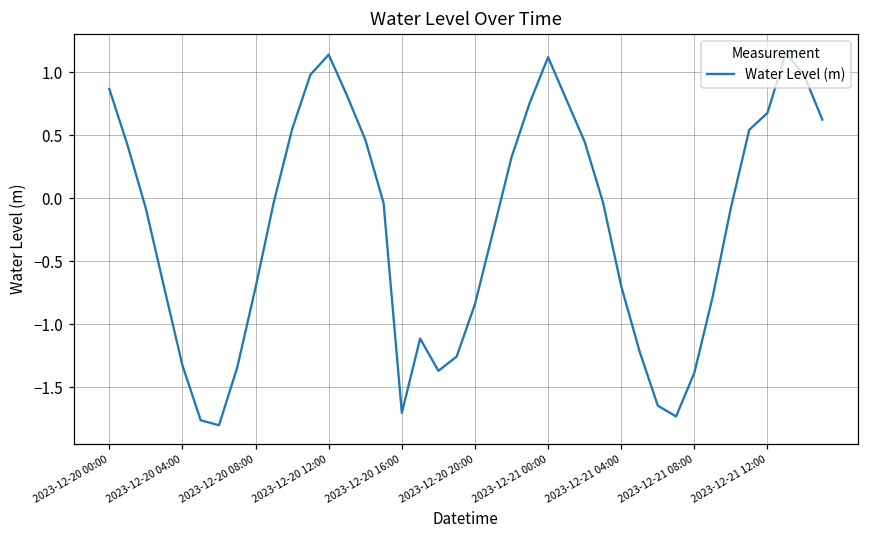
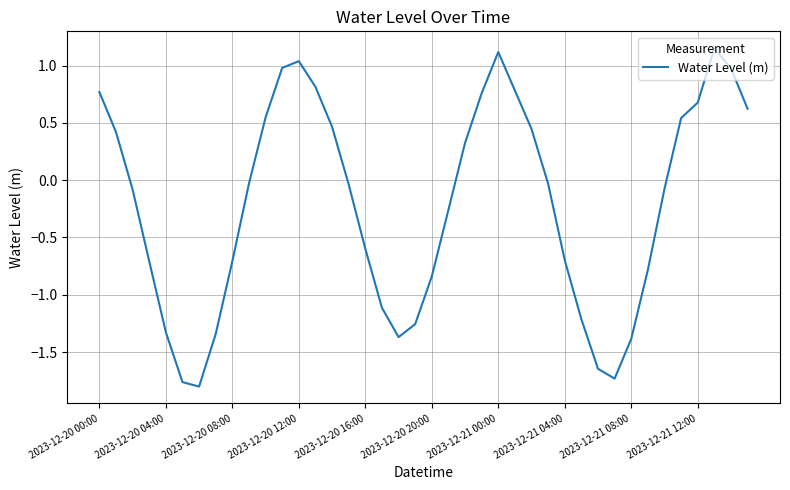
  {
-   "2023-12-20 00:00": 0.87,
+   "2023-12-20 00:00": 0.77,
    "2023-12-20 04:00": -1.33,
    "2023-12-20 08:00": -0.71,
-   "2023-12-20 12:00": 1.14,
-   "2023-12-20 16:00": -1.70,
+   "2023-12-20 12:00": 1.04,
+   "2023-12-20 16:00": -0.60,
    "2023-12-20 20:00": -0.84,
    "2023-12-21 00:00": 1.12,
    "2023-12-21 04:00": -0.70,
    "2023-12-21 08:00": -1.38,
    "2023-12-21 12:00": 0.68
  }
